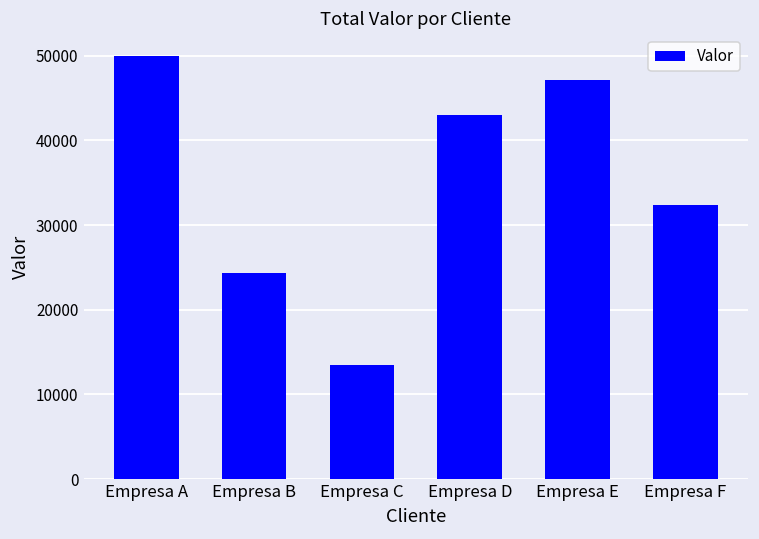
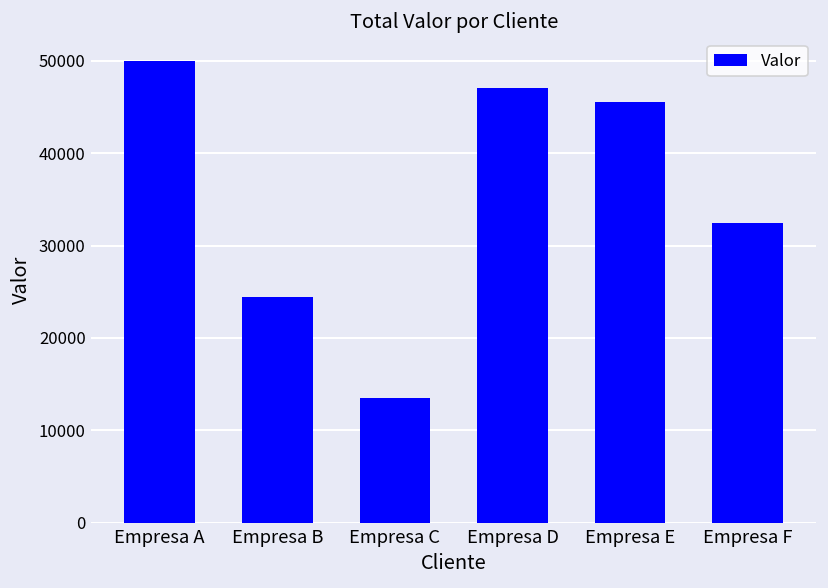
  {
    "Empresa A": 50000,
    "Empresa B": 24000,
    "Empresa C": 14000,
-   "Empresa D": 43000,
-   "Empresa E": 47000,
+   "Empresa D": 47000,
+   "Empresa E": 46000,
    "Empresa F": 32000
  }
